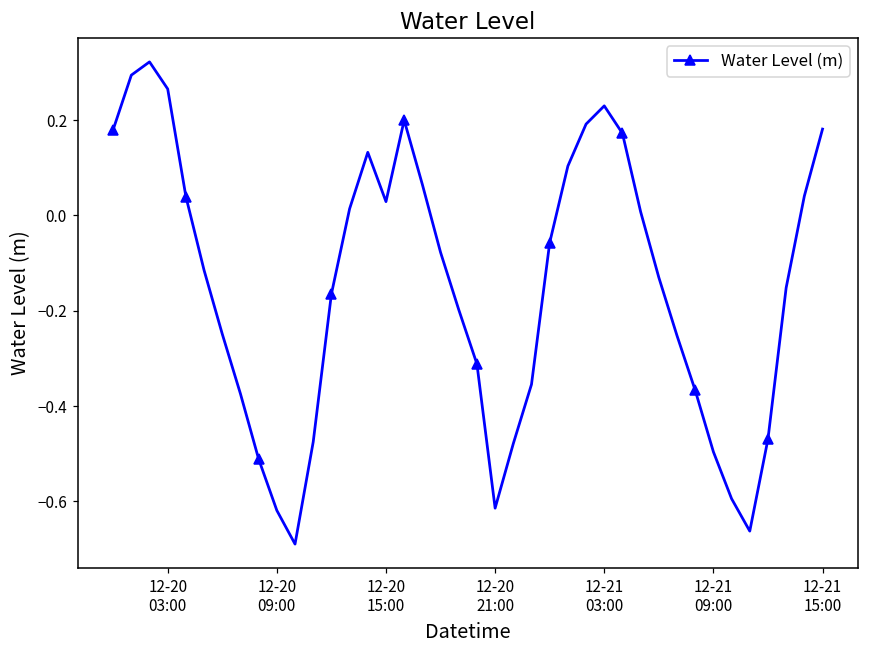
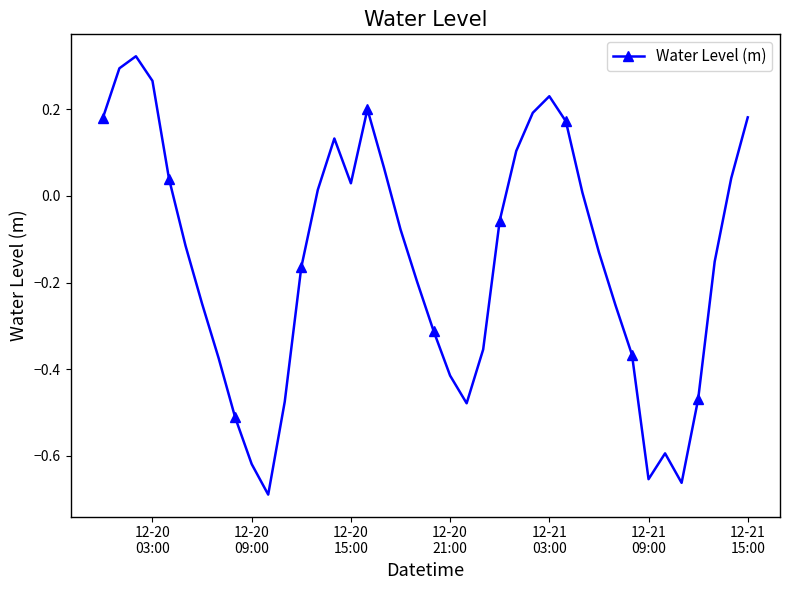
  {
    "12-20 03:00": 0.27,
    "12-20 09:00": -0.62,
    "12-20 15:00": 0.03,
-   "12-20 21:00": -0.61,
+   "12-20 21:00": -0.41,
    "12-21 03:00": 0.23,
-   "12-21 09:00": -0.50,
+   "12-21 09:00": -0.65,
    "12-21 15:00": 0.18
  }
